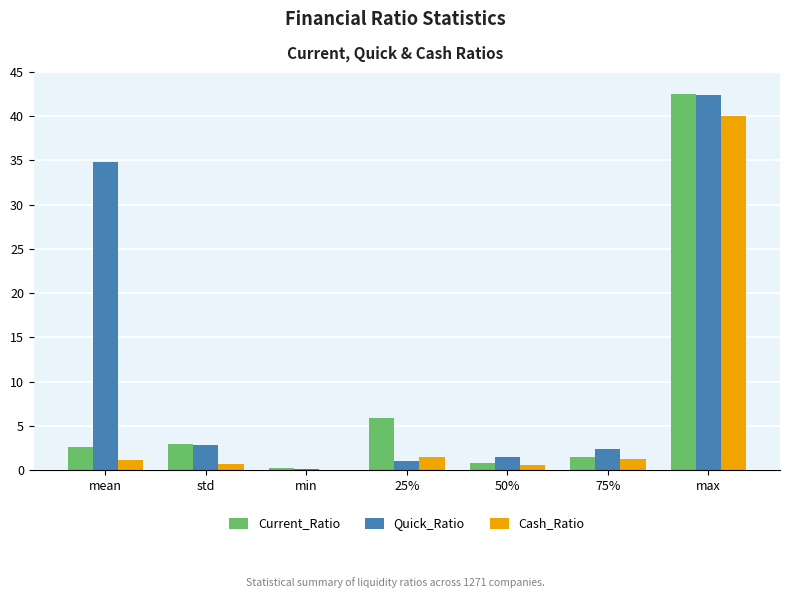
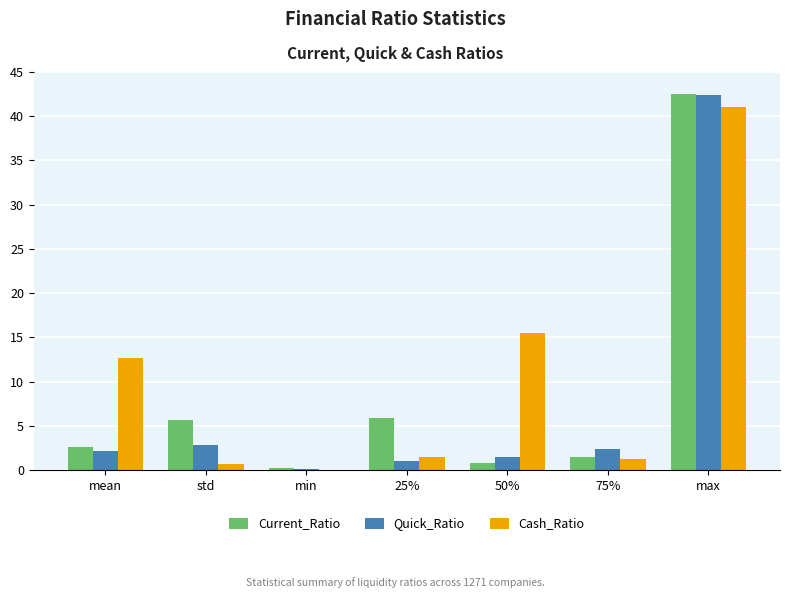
  {
    "Current_Ratio": {
      "mean": 3,
-     "std": 3,
+     "std": 6,
      "25%": 6,
      "50%": 1,
      "75%": 2,
      "max": 42
    },
    "Quick_Ratio": {
-     "mean": 35,
+     "mean": 2,
      "std": 3,
      "25%": 1,
      "50%": 1,
      "75%": 2,
      "max": 42
    },
    "Cash_Ratio": {
-     "mean": 1,
+     "mean": 13,
      "std": 1,
      "25%": 2,
-     "50%": 1,
+     "50%": 15,
      "75%": 1,
-     "max": 40
+     "max": 41
    }
  }
